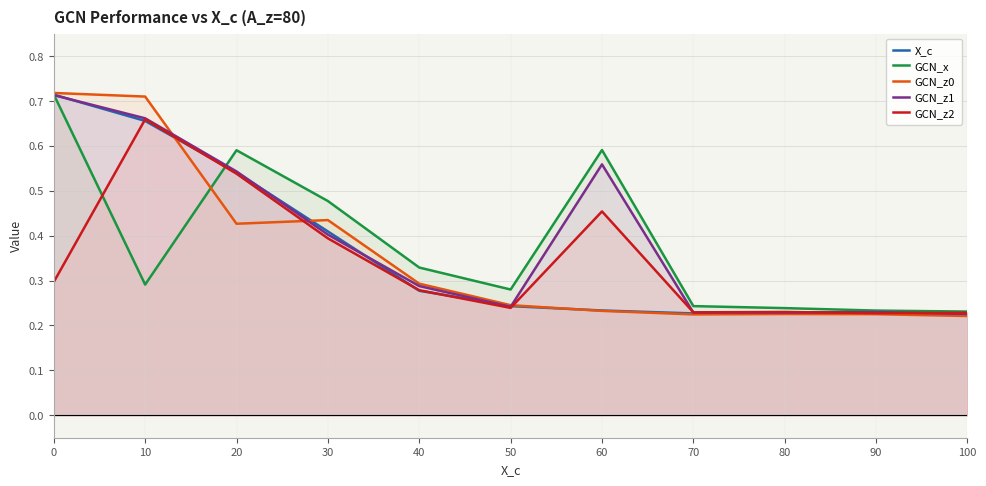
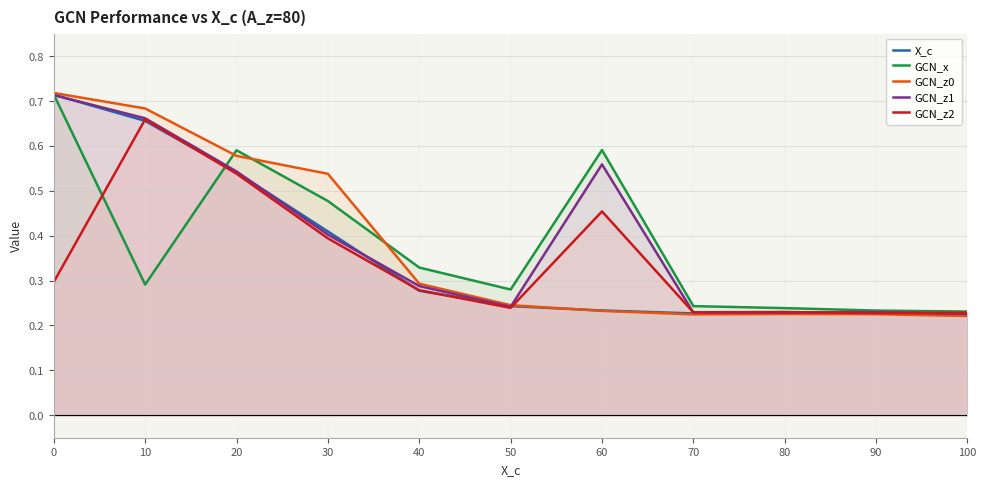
  {
    "X_c": {
      "30": 0.41
    },
    "GCN_x": {
      "10": 0.29,
      "20": 0.59,
      "30": 0.48,
      "40": 0.33,
      "50": 0.28,
      "60": 0.59,
      "70": 0.24,
      "80": 0.24
    },
    "GCN_z0": {
-     "10": 0.71,
-     "20": 0.43,
-     "30": 0.43
+     "10": 0.68,
+     "20": 0.58,
+     "30": 0.54
    },
    "GCN_z1": {
      "30": 0.40,
      "60": 0.56
    },
    "GCN_z2": {
      "0": 0.30,
      "30": 0.39,
      "60": 0.45
    }
  }
